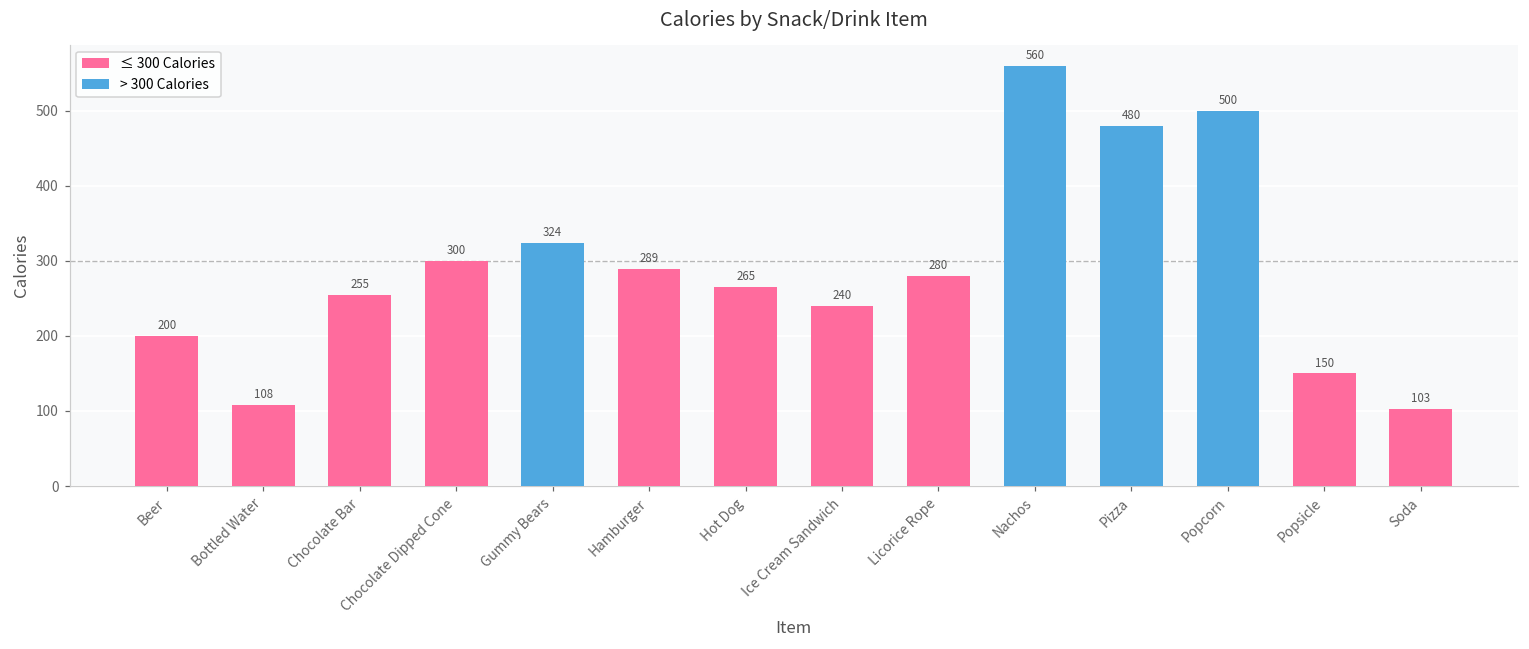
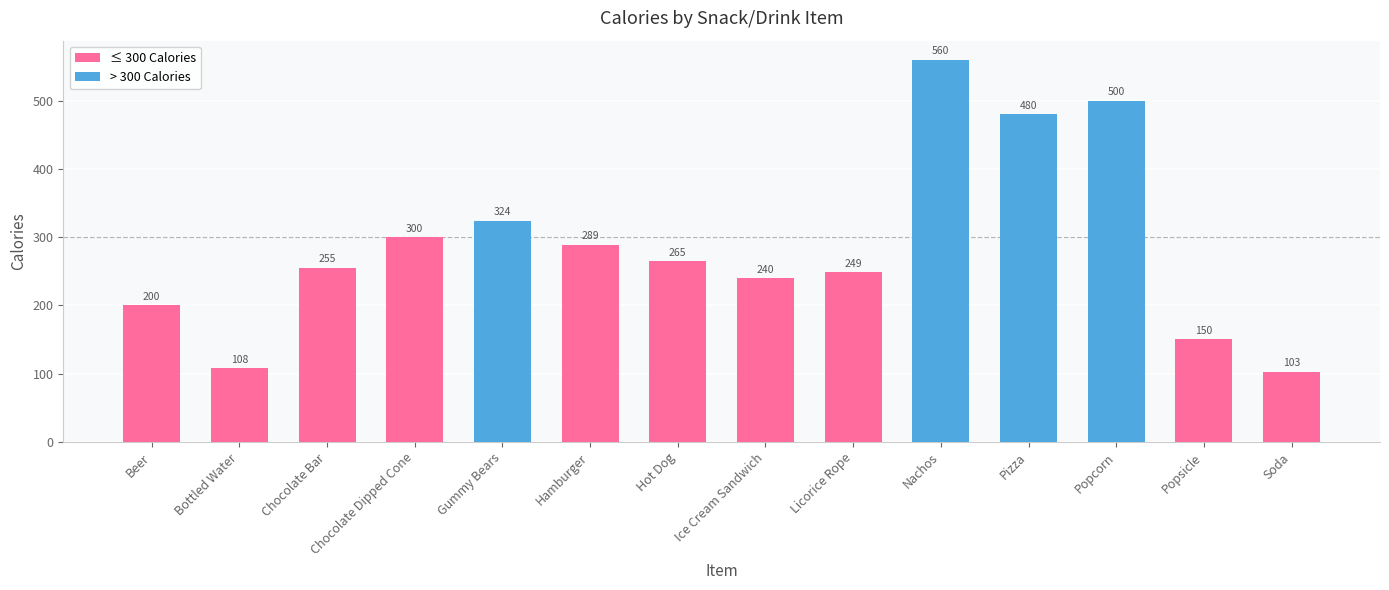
  {
    "≤ 300 Calories": {
      "Beer": 200,
      "Bottled Water": 108,
      "Chocolate Bar": 255,
      "Chocolate Dipped Cone": 300,
      "Hamburger": 289,
      "Hot Dog": 265,
      "Ice Cream Sandwich": 240,
-     "Licorice Rope": 280,
+     "Licorice Rope": 249,
      "Popsicle": 150,
      "Soda": 103
    },
    "> 300 Calories": {
      "Gummy Bears": 324,
      "Nachos": 560,
      "Pizza": 480,
      "Popcorn": 500
    }
  }
